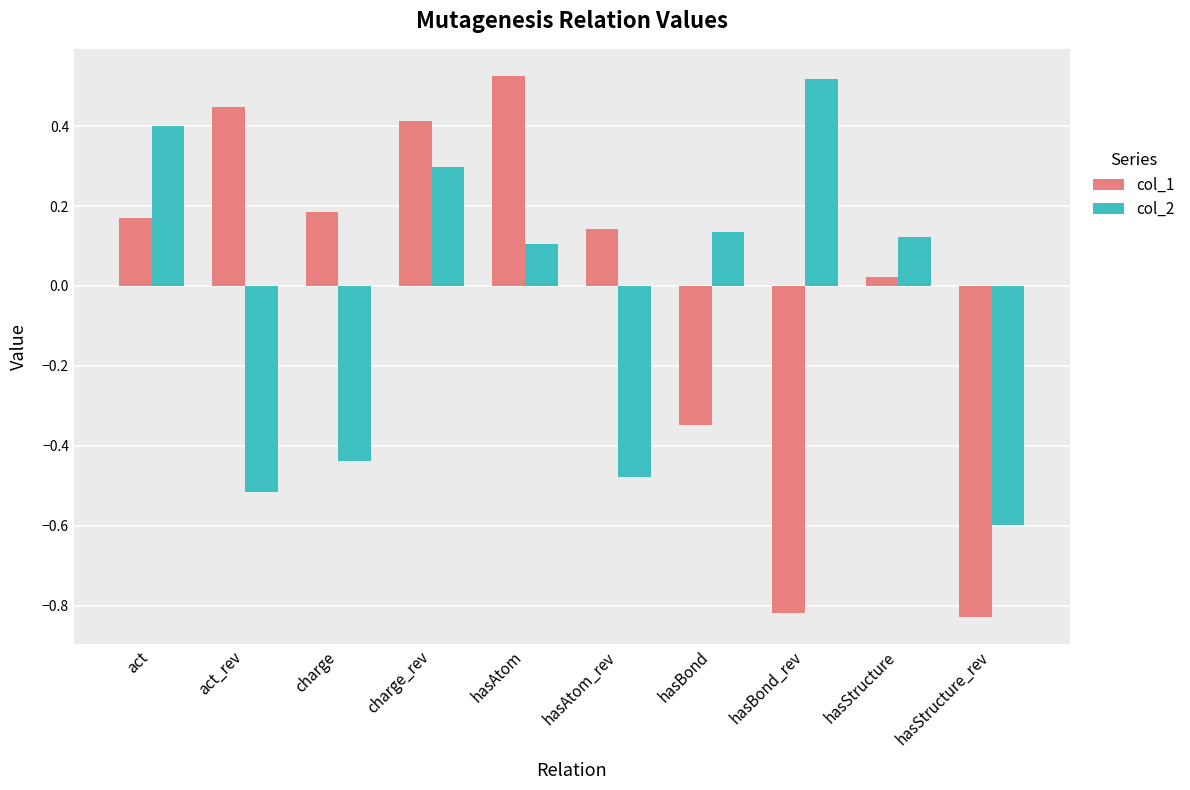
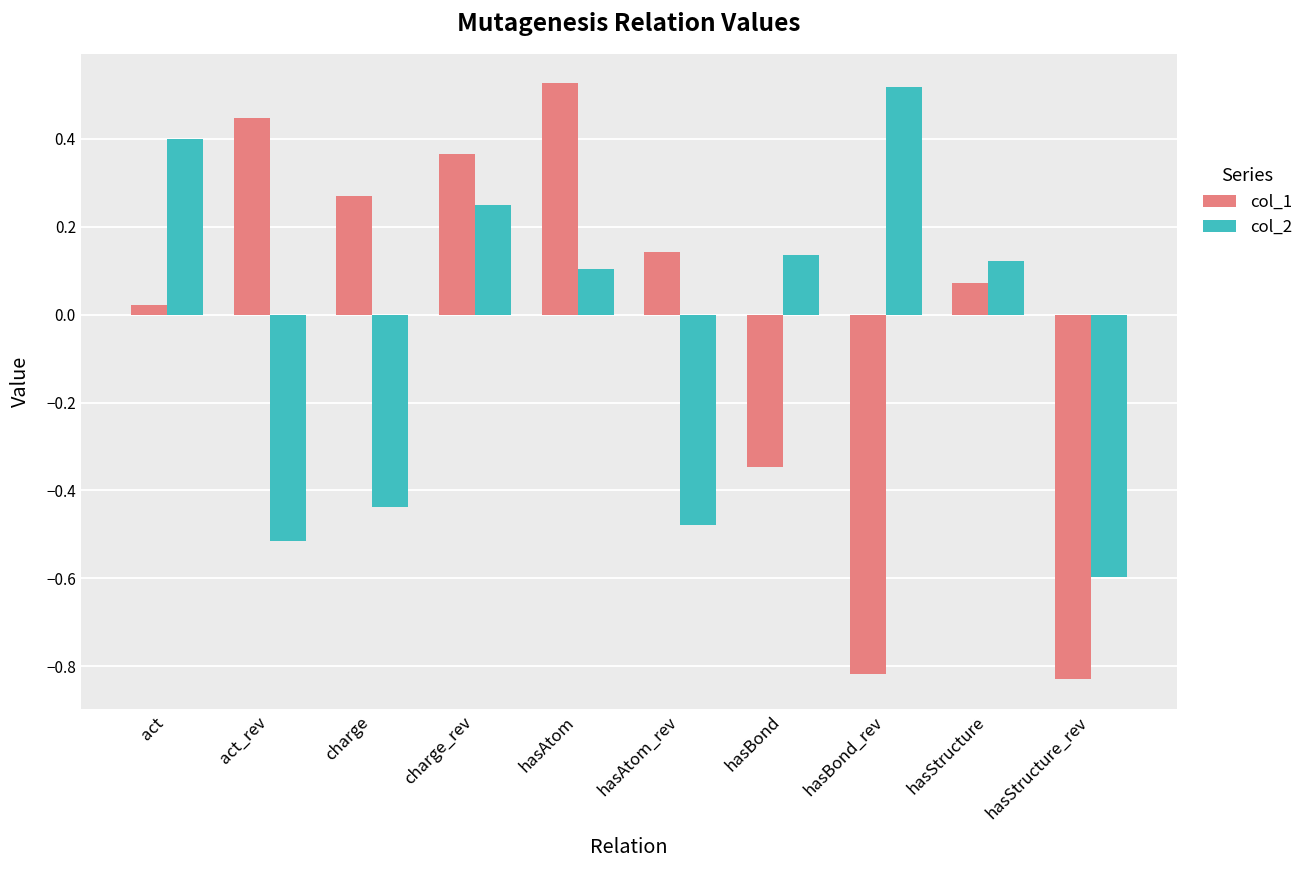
  {
    "col_1": {
-     "act": 0.17,
+     "act": 0.02,
      "act_rev": 0.45,
-     "charge": 0.18,
-     "charge_rev": 0.41,
+     "charge": 0.27,
+     "charge_rev": 0.36,
      "hasAtom": 0.53,
      "hasAtom_rev": 0.14,
      "hasBond": -0.35,
      "hasBond_rev": -0.82,
-     "hasStructure": 0.02,
+     "hasStructure": 0.07,
      "hasStructure_rev": -0.83
    },
    "col_2": {
      "act": 0.40,
      "act_rev": -0.51,
      "charge": -0.44,
-     "charge_rev": 0.30,
+     "charge_rev": 0.25,
      "hasAtom": 0.10,
      "hasAtom_rev": -0.48,
      "hasBond": 0.13,
      "hasBond_rev": 0.52,
      "hasStructure": 0.12,
      "hasStructure_rev": -0.60
    }
  }
